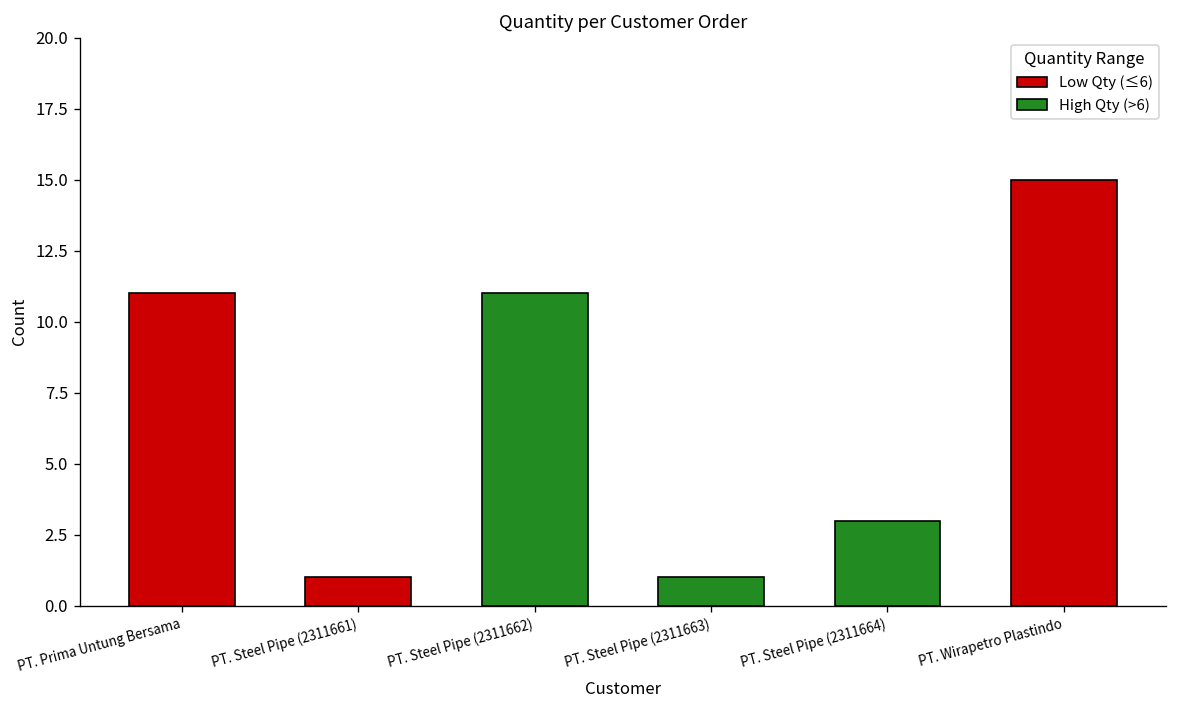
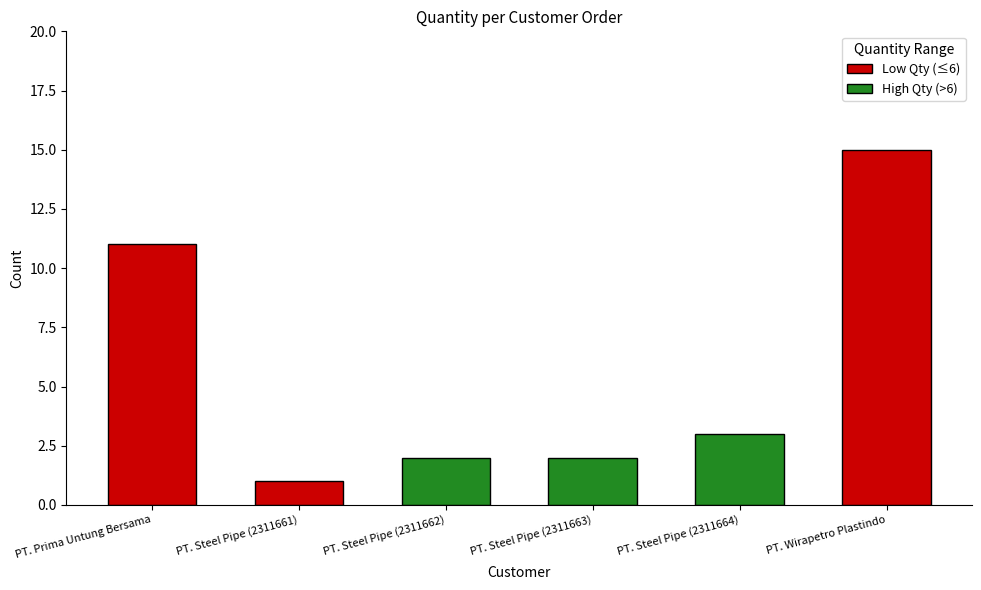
  {
    "PT. Prima Untung Bersama": 11,
    "PT. Steel Pipe (2311661)": 1,
-   "PT. Steel Pipe (2311662)": 11,
-   "PT. Steel Pipe (2311663)": 1,
+   "PT. Steel Pipe (2311662)": 2,
+   "PT. Steel Pipe (2311663)": 2,
    "PT. Steel Pipe (2311664)": 3,
    "PT. Wirapetro Plastindo": 15
  }
